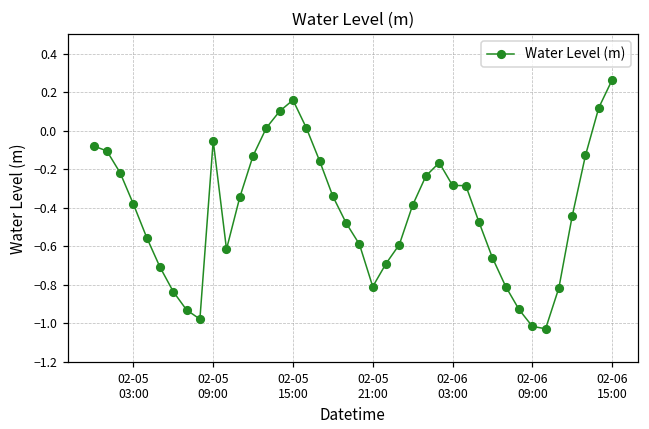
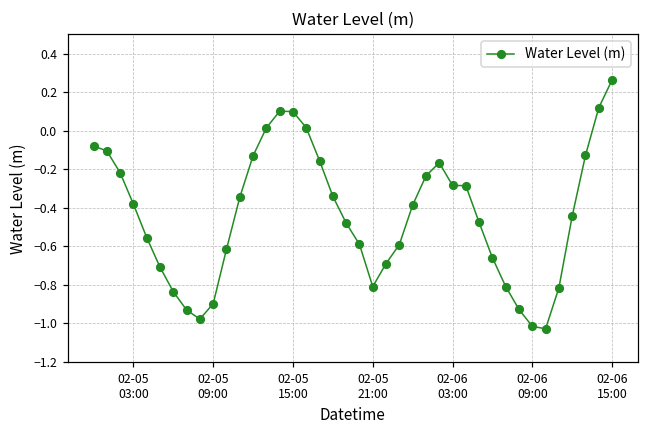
  {
    "02-05 03:00": -0.38,
-   "02-05 09:00": -0.05,
-   "02-05 15:00": 0.16,
+   "02-05 09:00": -0.90,
+   "02-05 15:00": 0.10,
    "02-05 21:00": -0.81,
    "02-06 03:00": -0.28,
    "02-06 09:00": -1.01,
    "02-06 15:00": 0.26
  }
